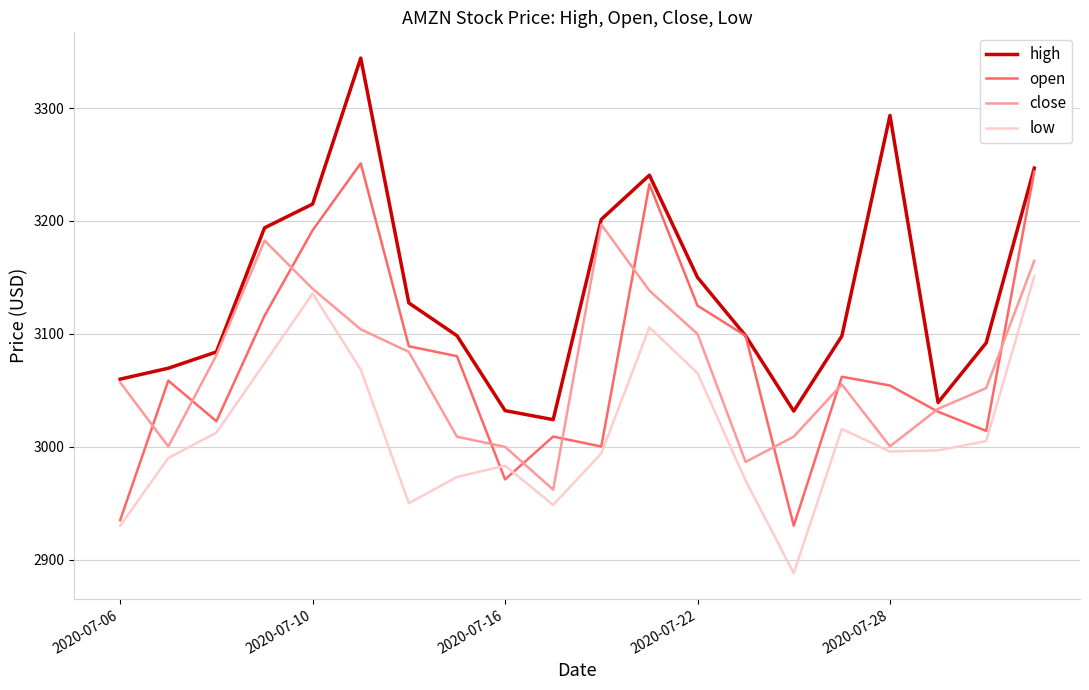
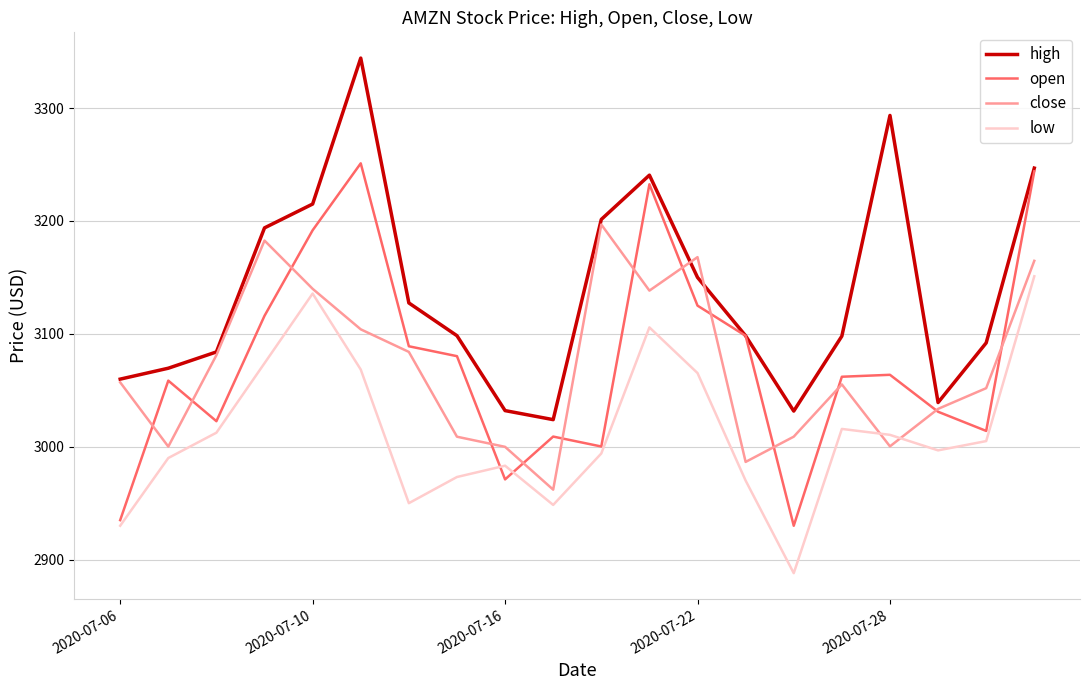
  {
    "high": {
      "2020-07-06": 3060,
      "2020-07-10": 3215,
      "2020-07-16": 3032,
      "2020-07-22": 3150,
      "2020-07-28": 3293
    },
    "open": {
      "2020-07-06": 2935,
      "2020-07-10": 3192,
      "2020-07-16": 2971,
      "2020-07-22": 3125,
-     "2020-07-28": 3054
+     "2020-07-28": 3064
    },
    "close": {
      "2020-07-06": 3057,
      "2020-07-10": 3140,
      "2020-07-16": 3000,
-     "2020-07-22": 3100,
+     "2020-07-22": 3168,
      "2020-07-28": 3000
    },
    "low": {
      "2020-07-06": 2930,
      "2020-07-10": 3136,
      "2020-07-16": 2983,
      "2020-07-22": 3065,
-     "2020-07-28": 2996
+     "2020-07-28": 3011
    }
  }
